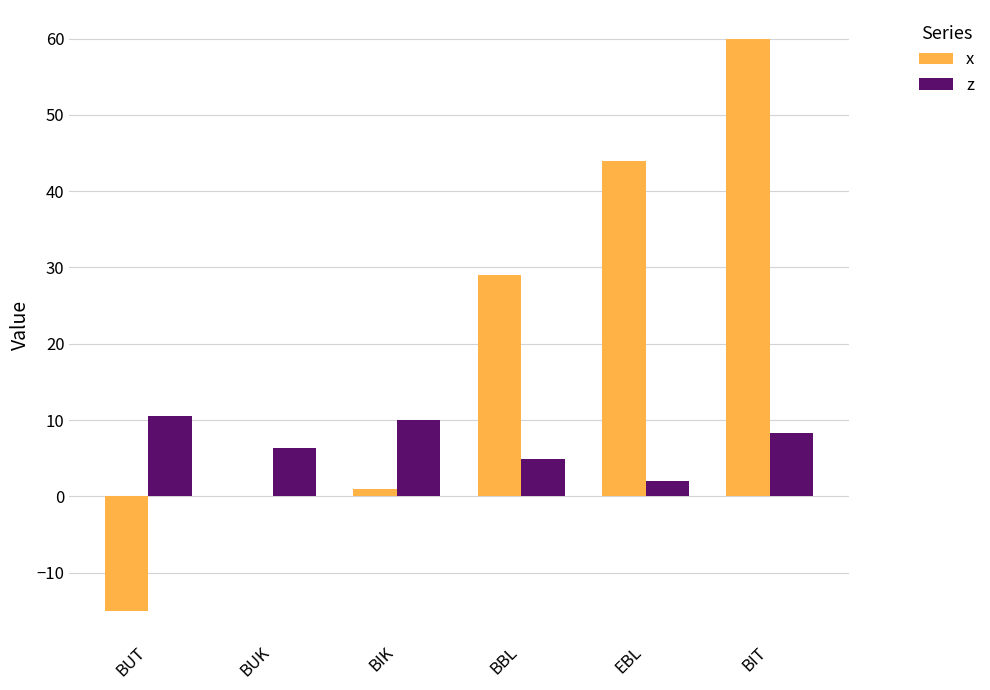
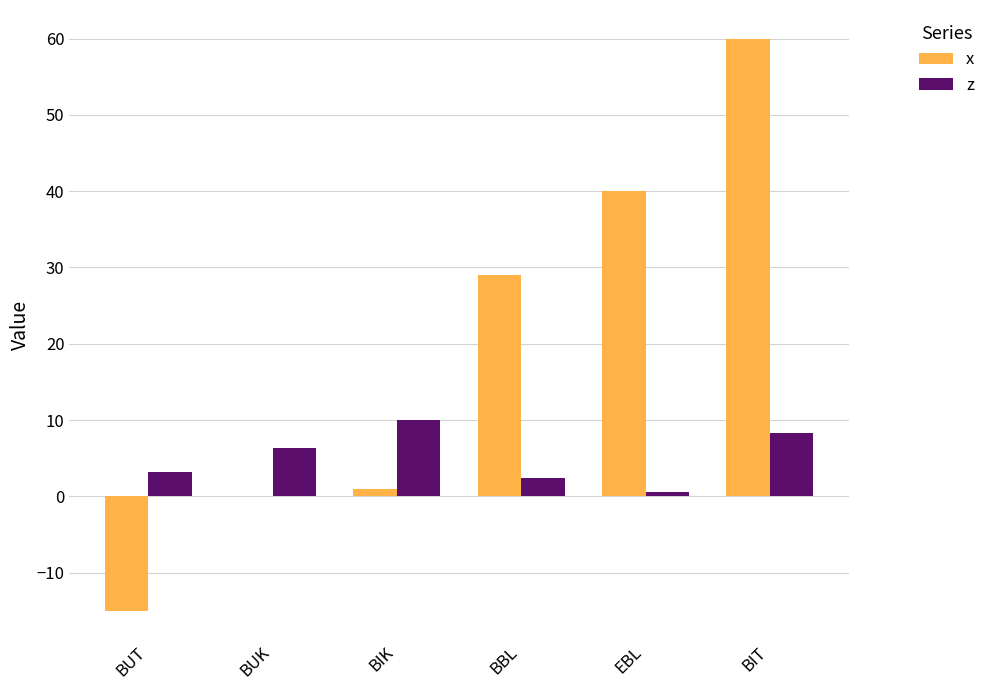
  {
    "x": {
      "BUT": -15,
      "BUK": 0,
      "BIK": 1,
      "BBL": 29,
-     "EBL": 44,
+     "EBL": 40,
      "BIT": 60
    },
    "z": {
-     "BUT": 11,
+     "BUT": 3,
      "BUK": 6,
      "BIK": 10,
-     "BBL": 5,
-     "EBL": 2,
+     "BBL": 2,
+     "EBL": 1,
      "BIT": 8
    }
  }
